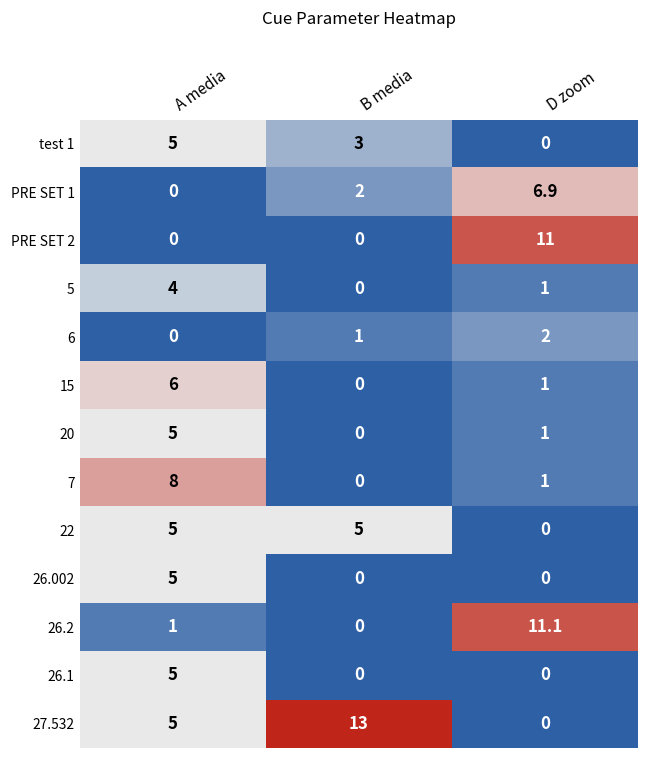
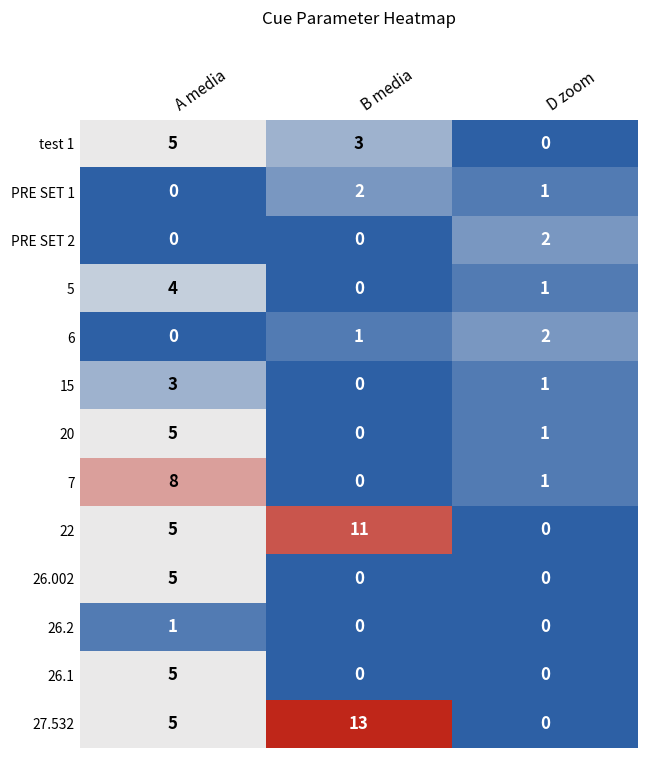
  {
    "test 1": {
      "A media": 5,
      "B media": 3,
      "D zoom": 0
    },
    "PRE SET 1": {
      "A media": 0,
      "B media": 2,
-     "D zoom": 6.9
+     "D zoom": 1
    },
    "PRE SET 2": {
      "A media": 0,
      "B media": 0,
-     "D zoom": 11
+     "D zoom": 2
    },
    "5": {
      "A media": 4,
      "B media": 0,
      "D zoom": 1
    },
    "6": {
      "A media": 0,
      "B media": 1,
      "D zoom": 2
    },
    "15": {
-     "A media": 6,
+     "A media": 3,
      "B media": 0,
      "D zoom": 1
    },
    "20": {
      "A media": 5,
      "B media": 0,
      "D zoom": 1
    },
    "7": {
      "A media": 8,
      "B media": 0,
      "D zoom": 1
    },
    "22": {
      "A media": 5,
-     "B media": 5,
+     "B media": 11,
      "D zoom": 0
    },
    "26.002": {
      "A media": 5,
      "B media": 0,
      "D zoom": 0
    },
    "26.2": {
      "A media": 1,
      "B media": 0,
-     "D zoom": 11.1
+     "D zoom": 0
    },
    "26.1": {
      "A media": 5,
      "B media": 0,
      "D zoom": 0
    },
    "27.532": {
      "A media": 5,
      "B media": 13,
      "D zoom": 0
    }
  }
